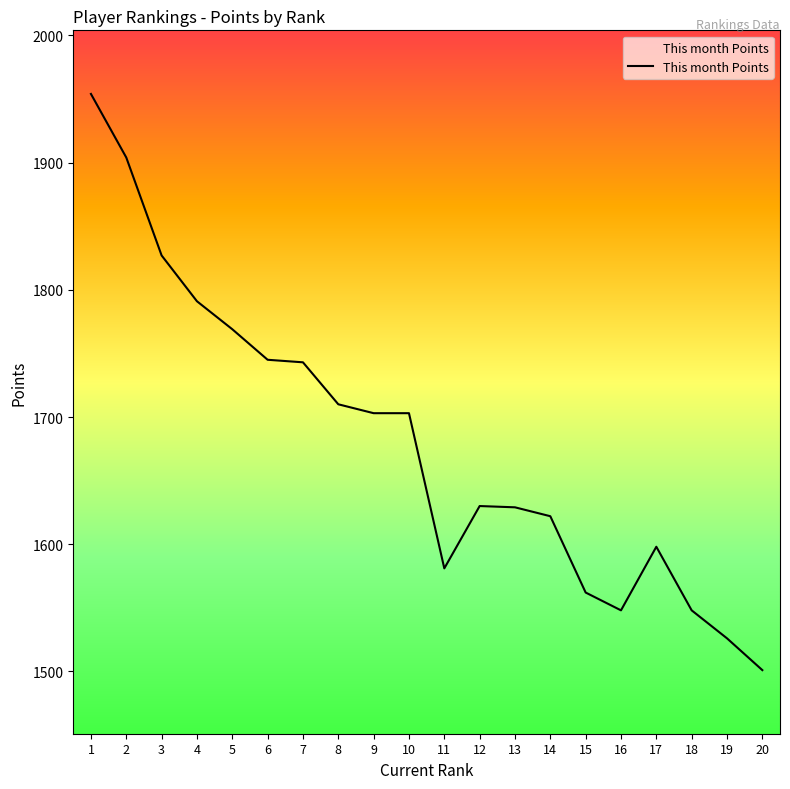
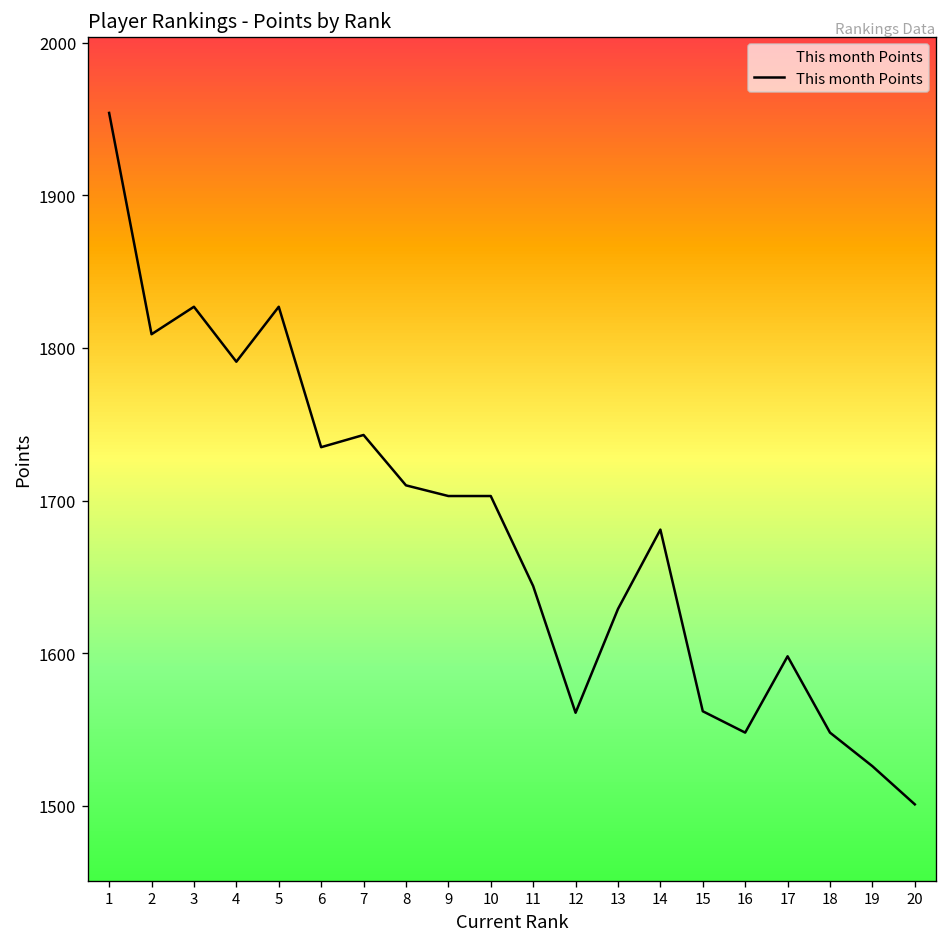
  {
    "1": 1954,
-   "2": 1904,
+   "2": 1809,
    "3": 1827,
    "4": 1791,
-   "5": 1769,
-   "6": 1745,
+   "5": 1827,
+   "6": 1735,
    "7": 1743,
    "8": 1710,
    "9": 1703,
    "10": 1703,
-   "11": 1581,
-   "12": 1630,
+   "11": 1644,
+   "12": 1561,
    "13": 1629,
-   "14": 1622,
+   "14": 1681,
    "15": 1562,
    "16": 1548,
    "17": 1598,
    "18": 1548,
    "19": 1526,
    "20": 1501
  }
